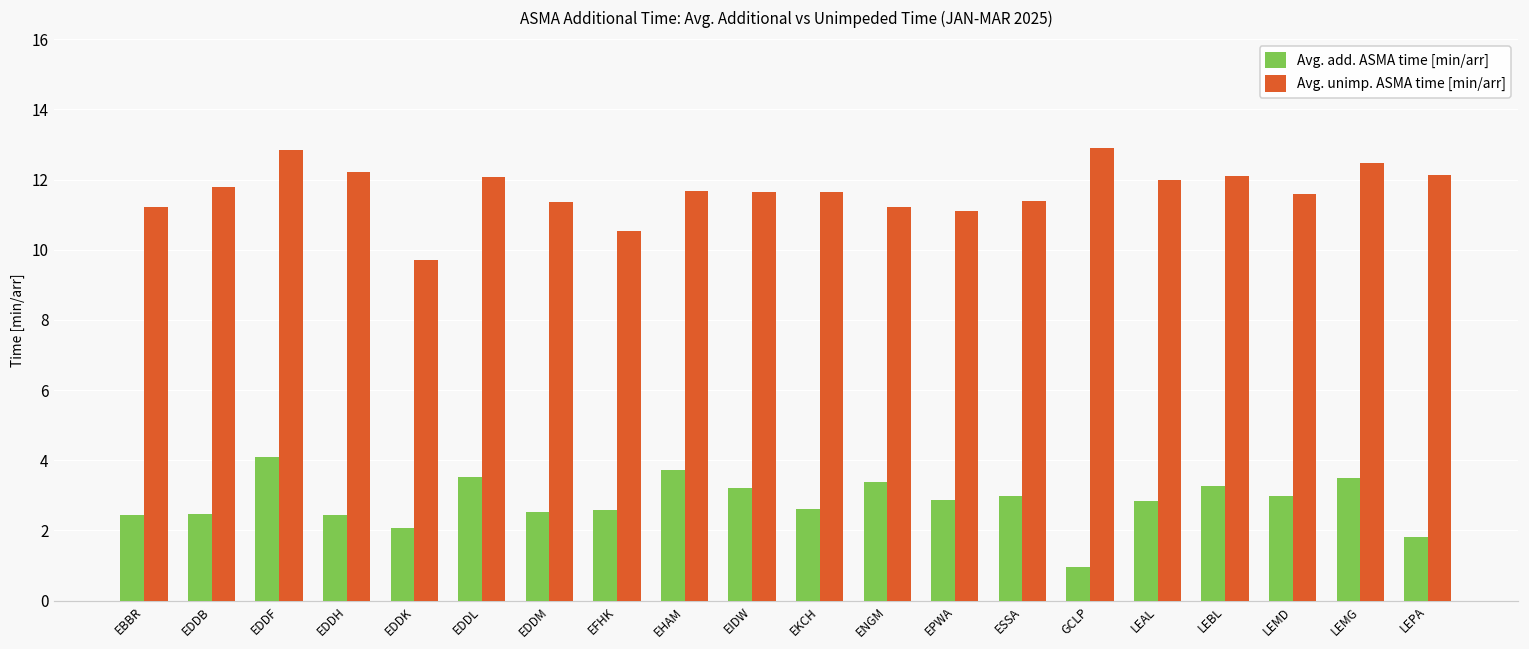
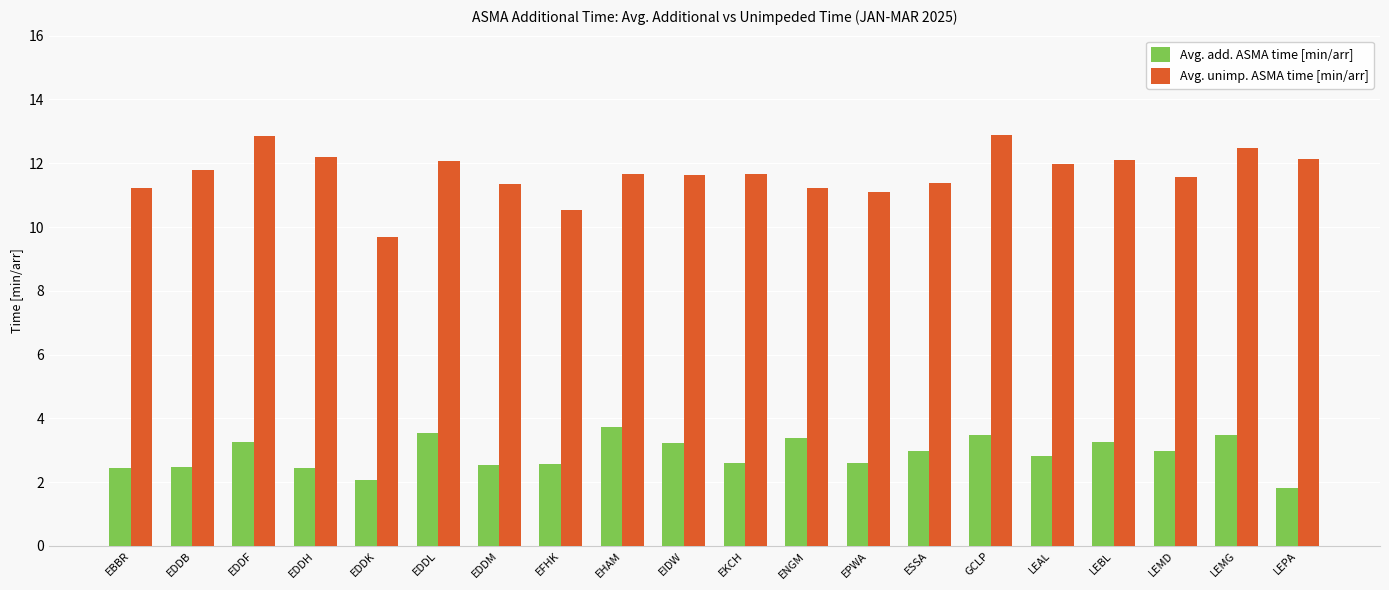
  {
    "Avg. add. ASMA time [min/arr]": {
      "EBBR": 2.4,
      "EDDB": 2.5,
-     "EDDF": 4.1,
+     "EDDF": 3.3,
      "EDDH": 2.4,
      "EDDK": 2.1,
      "EDDL": 3.5,
      "EDDM": 2.5,
      "EFHK": 2.6,
      "EHAM": 3.7,
      "EIDW": 3.2,
      "EKCH": 2.6,
      "ENGM": 3.4,
-     "EPWA": 2.9,
+     "EPWA": 2.6,
      "ESSA": 3.0,
-     "GCLP": 1.0,
+     "GCLP": 3.5,
      "LEAL": 2.8,
      "LEBL": 3.3,
      "LEMD": 3.0,
      "LEMG": 3.5,
      "LEPA": 1.8
    },
    "Avg. unimp. ASMA time [min/arr]": {
      "EBBR": 11.2,
      "EDDB": 11.8,
      "EDDF": 12.9,
      "EDDH": 12.2,
      "EDDK": 9.7,
      "EDDL": 12.1,
      "EDDM": 11.4,
      "EFHK": 10.5,
      "EHAM": 11.7,
      "EIDW": 11.6,
      "EKCH": 11.7,
      "ENGM": 11.2,
      "EPWA": 11.1,
      "ESSA": 11.4,
      "GCLP": 12.9,
      "LEAL": 12.0,
      "LEBL": 12.1,
      "LEMD": 11.6,
      "LEMG": 12.5,
      "LEPA": 12.1
    }
  }
